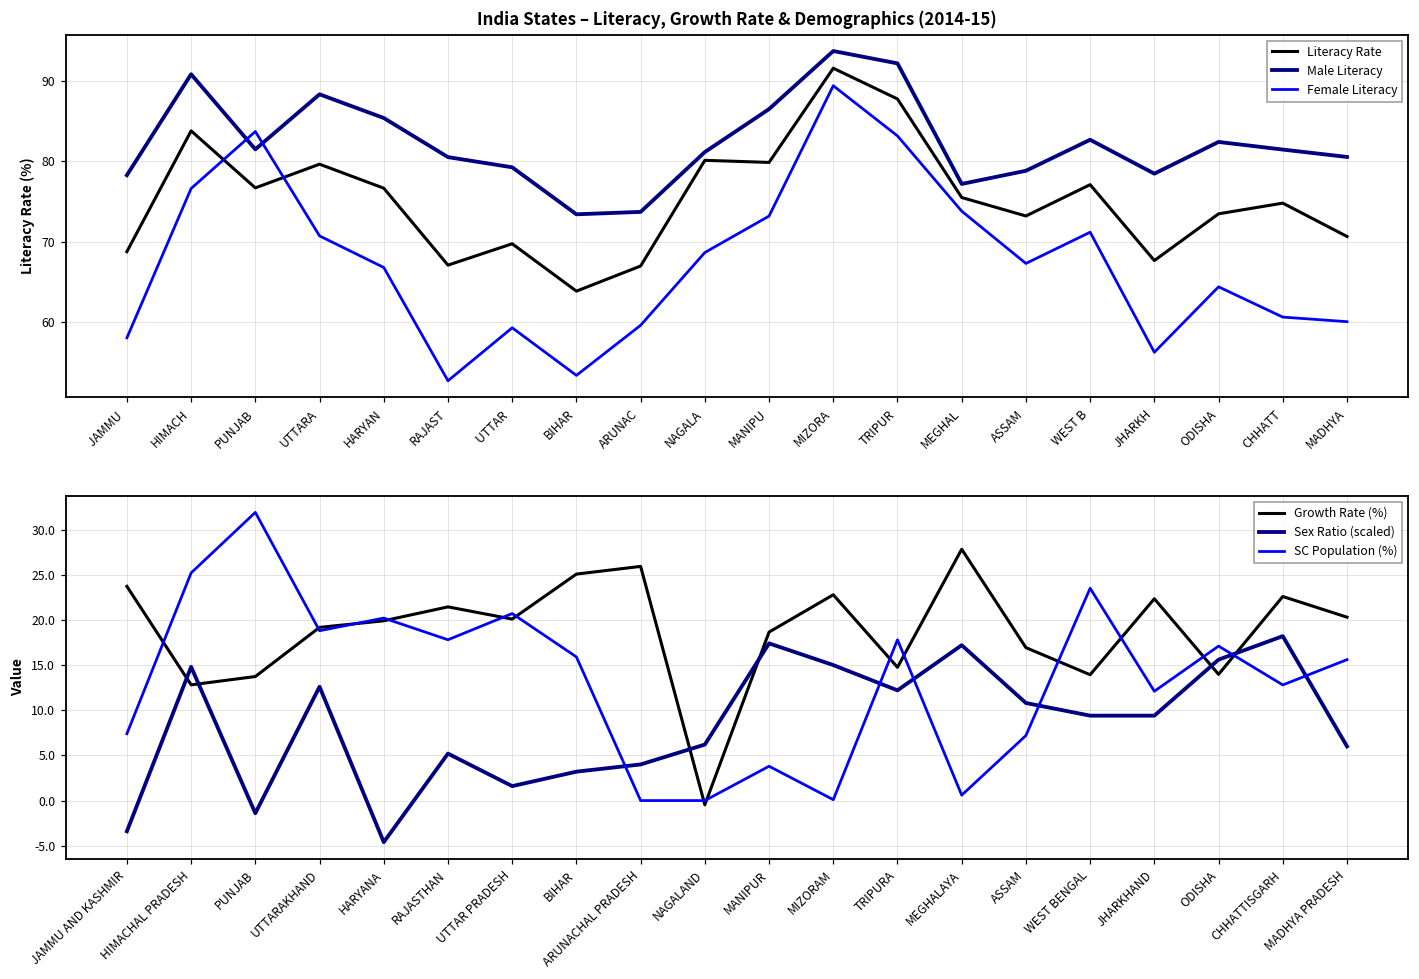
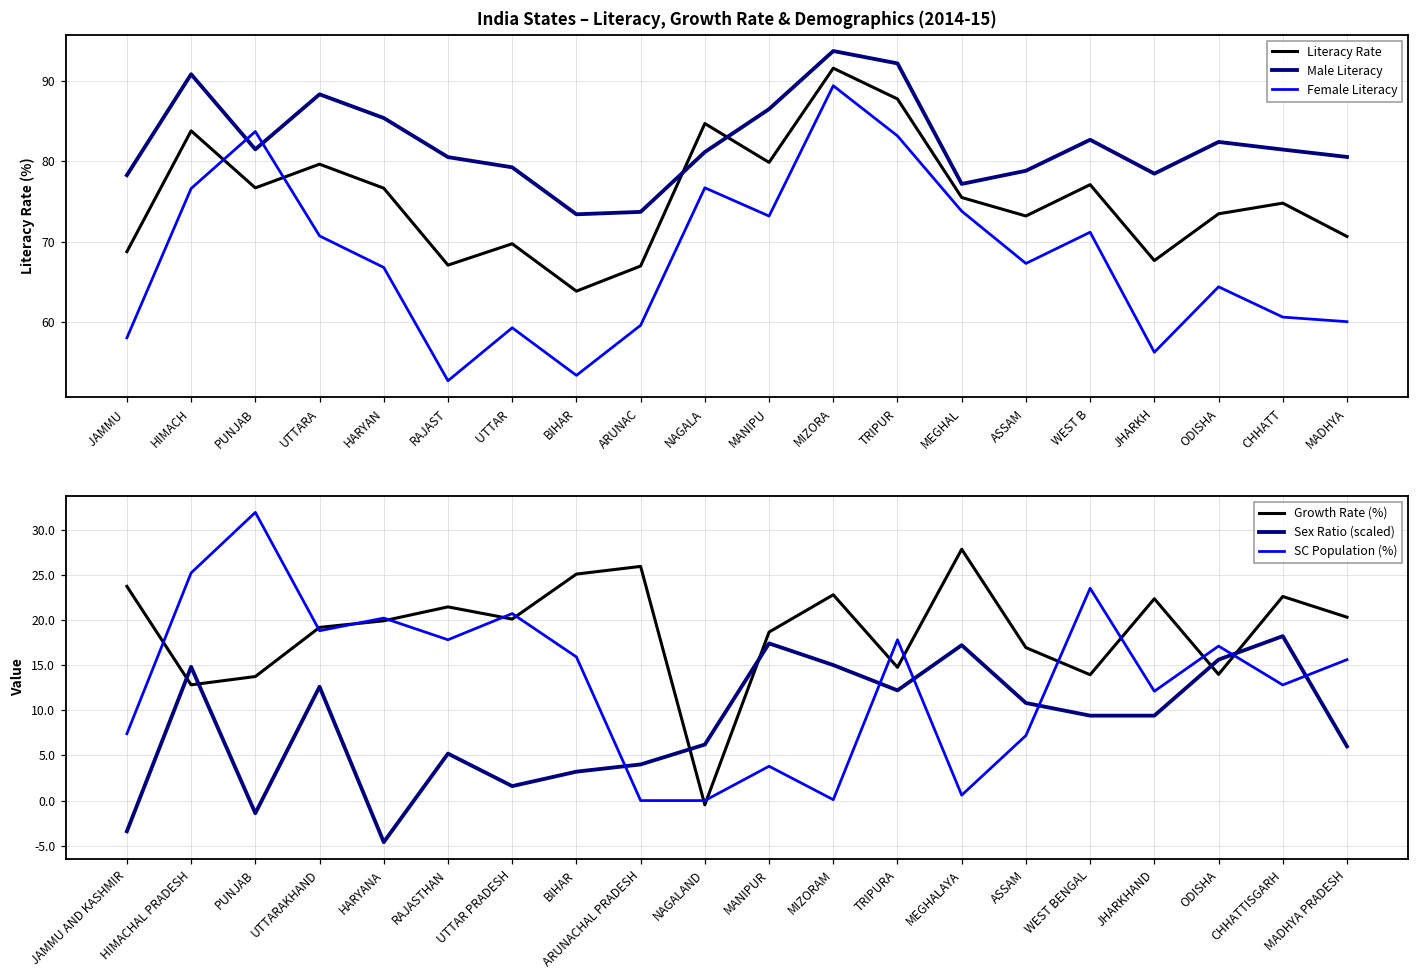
  {
    "India States – Literacy, Growth Rate & Demographics (2014-15)": {
      "Literacy Rate": {
        "JAMMU": 69,
        "HIMACH": 84,
        "PUNJAB": 77,
        "UTTARA": 80,
        "HARYAN": 77,
        "RAJAST": 67,
        "UTTAR": 70,
        "BIHAR": 64,
        "ARUNAC": 67,
-       "NAGALA": 80,
+       "NAGALA": 85,
        "MANIPU": 80,
        "MIZORA": 92,
        "TRIPUR": 88,
        "MEGHAL": 75,
        "ASSAM": 73,
        "WEST B": 77,
        "JHARKH": 68,
        "ODISHA": 73,
        "CHHATT": 75,
        "MADHYA": 71
      },
      "Male Literacy": {
        "JAMMU": 78,
        "HIMACH": 91,
        "PUNJAB": 81,
        "UTTARA": 88,
        "HARYAN": 85,
        "RAJAST": 81,
        "UTTAR": 79,
        "BIHAR": 73,
        "ARUNAC": 74,
        "NAGALA": 81,
        "MANIPU": 86,
        "MIZORA": 94,
        "TRIPUR": 92,
        "MEGHAL": 77,
        "ASSAM": 79,
        "WEST B": 83,
        "JHARKH": 78,
        "ODISHA": 82,
        "CHHATT": 81,
        "MADHYA": 81
      },
      "Female Literacy": {
        "JAMMU": 58,
        "HIMACH": 77,
        "PUNJAB": 84,
        "UTTARA": 71,
        "HARYAN": 67,
        "RAJAST": 53,
        "UTTAR": 59,
        "BIHAR": 53,
        "ARUNAC": 60,
-       "NAGALA": 69,
+       "NAGALA": 77,
        "MANIPU": 73,
        "MIZORA": 89,
        "TRIPUR": 83,
        "MEGHAL": 74,
        "ASSAM": 67,
        "WEST B": 71,
        "JHARKH": 56,
        "ODISHA": 64,
        "CHHATT": 61,
        "MADHYA": 60
      }
    }
  }
